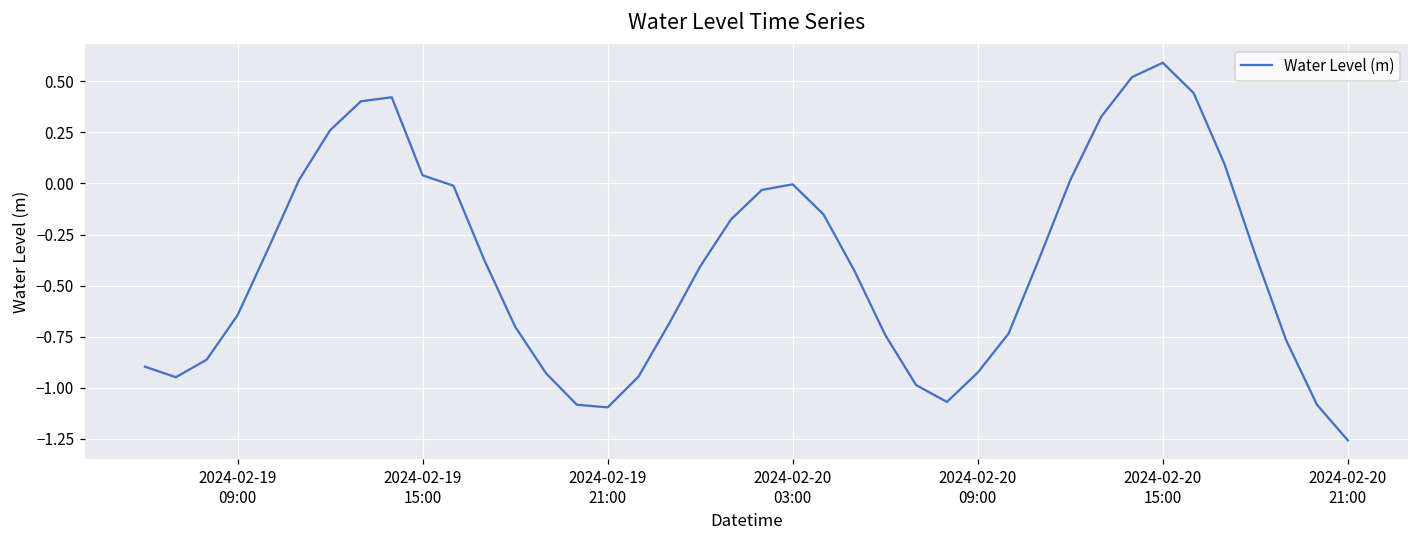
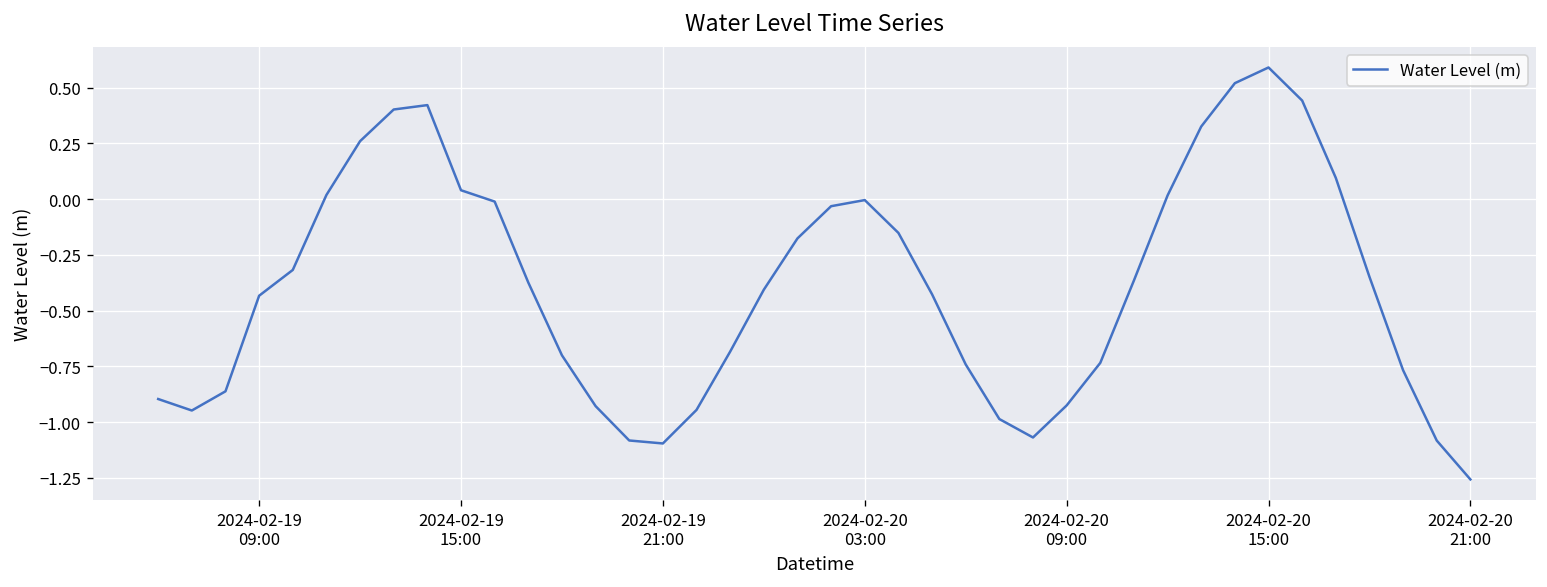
  {
-   "2024-02-19 09:00": -0.65,
+   "2024-02-19 09:00": -0.43,
    "2024-02-19 15:00": 0.04,
    "2024-02-19 21:00": -1.10,
    "2024-02-20 03:00": 0.00,
    "2024-02-20 09:00": -0.93,
    "2024-02-20 15:00": 0.59,
    "2024-02-20 21:00": -1.26
  }
